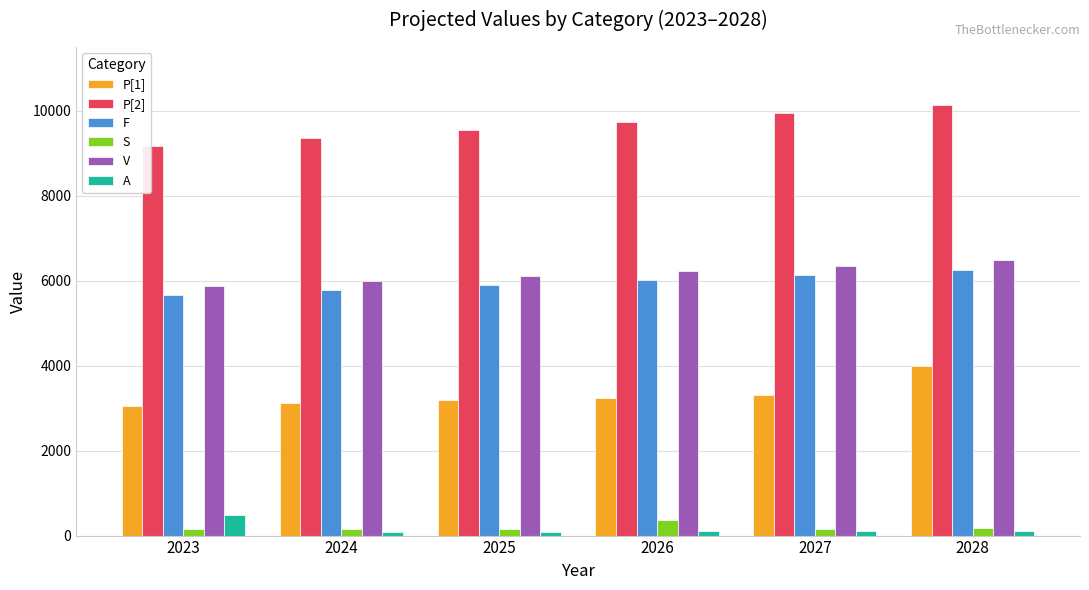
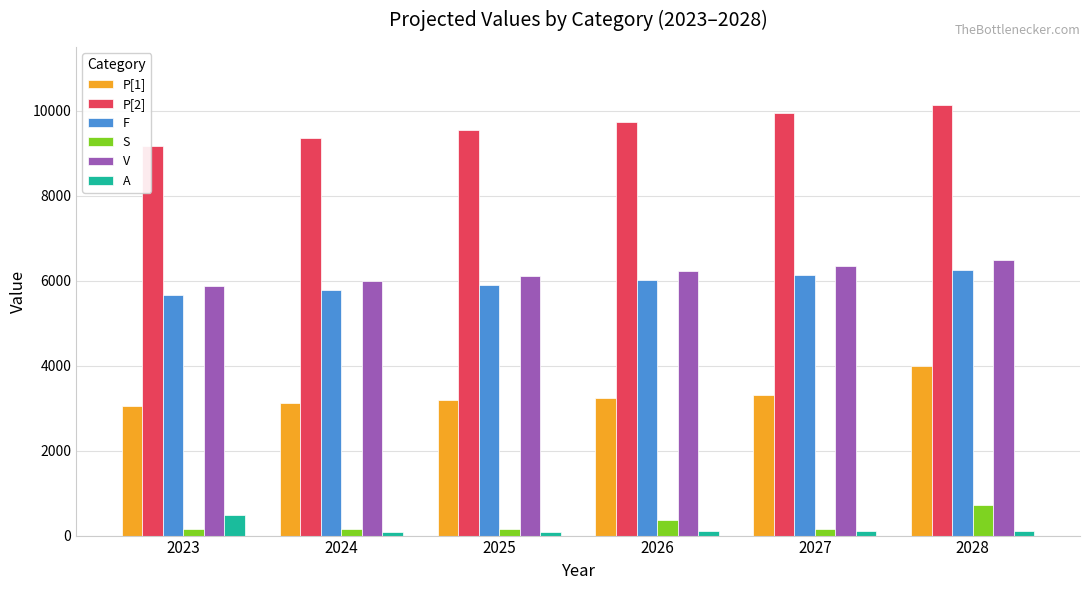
  {
    "P[1]": {
      "2023": 3100,
      "2024": 3100,
      "2025": 3200,
      "2026": 3200,
      "2027": 3300,
      "2028": 4000
    },
    "P[2]": {
      "2023": 9200,
      "2024": 9400,
      "2025": 9600,
      "2026": 9700,
      "2027": 9900,
      "2028": 10100
    },
    "F": {
      "2023": 5700,
      "2024": 5800,
      "2025": 5900,
      "2026": 6000,
      "2027": 6100,
      "2028": 6300
    },
    "S": {
      "2023": 200,
      "2024": 200,
      "2025": 200,
      "2026": 400,
      "2027": 200,
-     "2028": 200
+     "2028": 700
    },
    "V": {
      "2023": 5900,
      "2024": 6000,
      "2025": 6100,
      "2026": 6200,
      "2027": 6300,
      "2028": 6500
    },
    "A": {
      "2023": 500,
      "2024": 100,
      "2025": 100,
      "2026": 100,
      "2027": 100,
      "2028": 100
    }
  }
